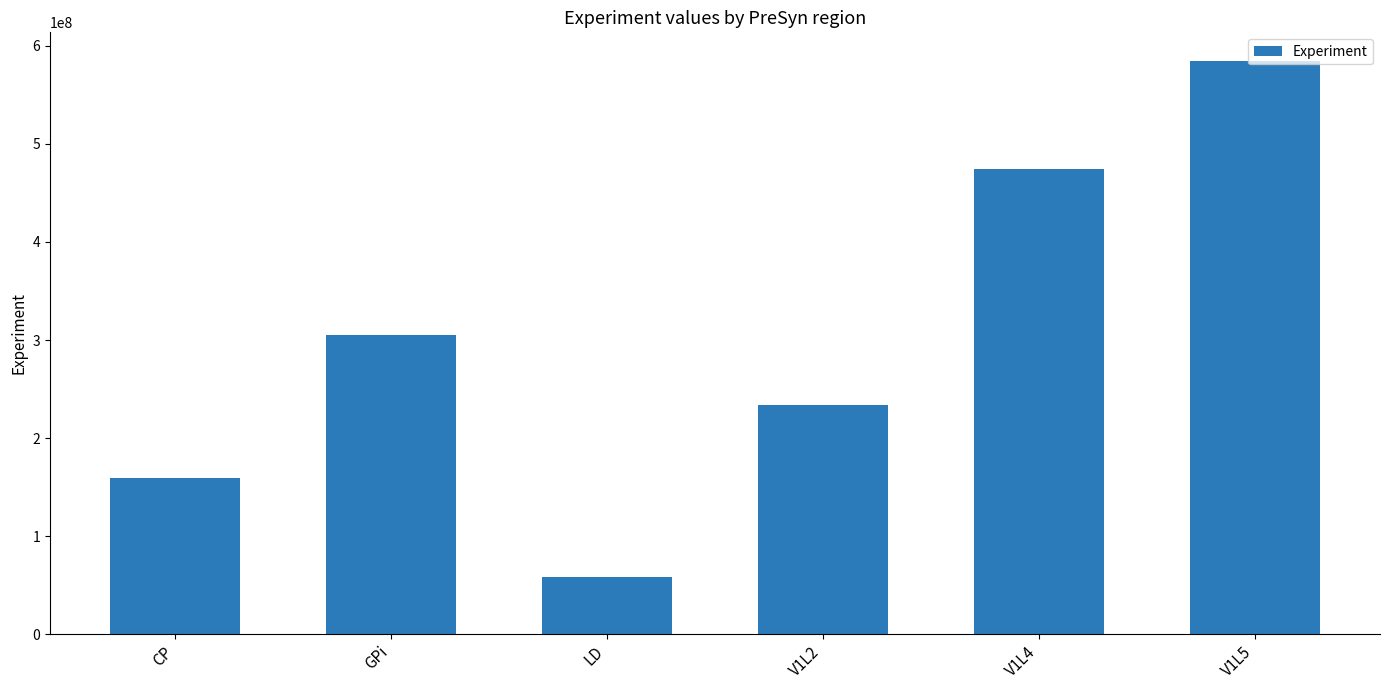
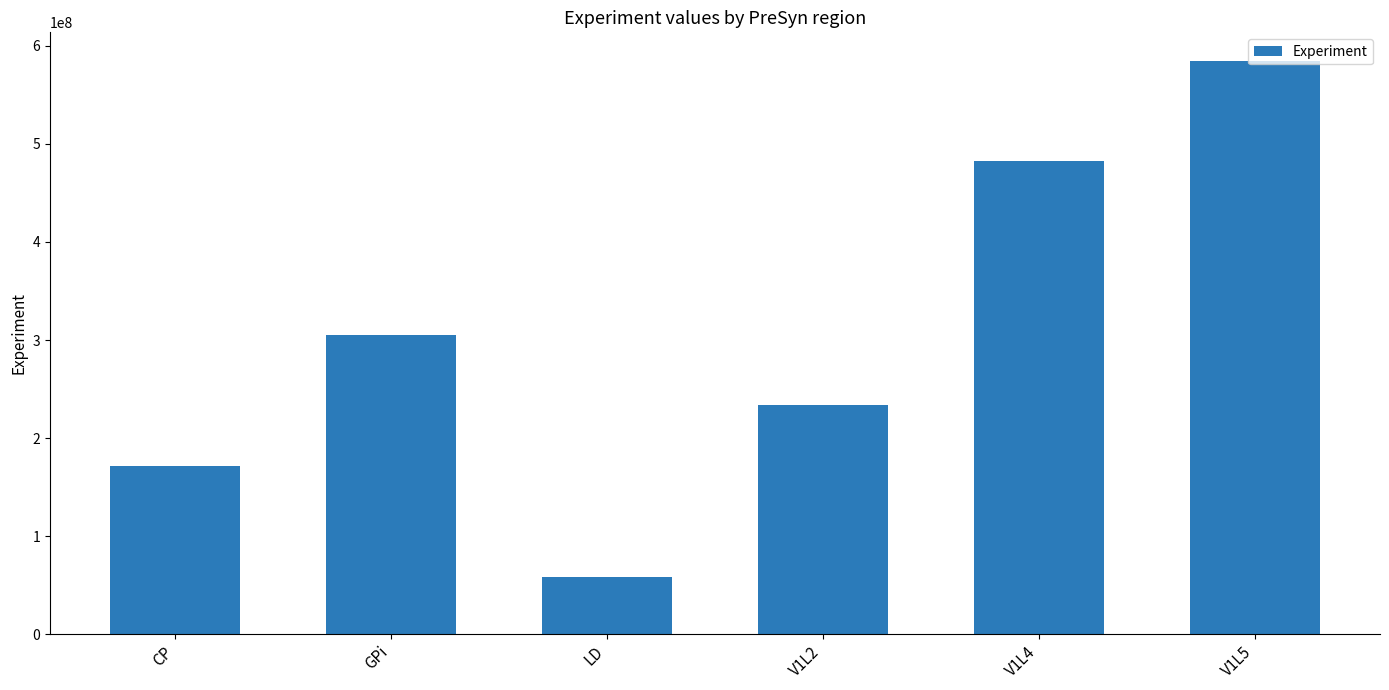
  {
-   "CP": 160000000,
+   "CP": 170000000,
    "GPi": 310000000,
    "LD": 60000000,
    "V1L2": 230000000,
-   "V1L4": 470000000
+   "V1L4": 480000000
  }
